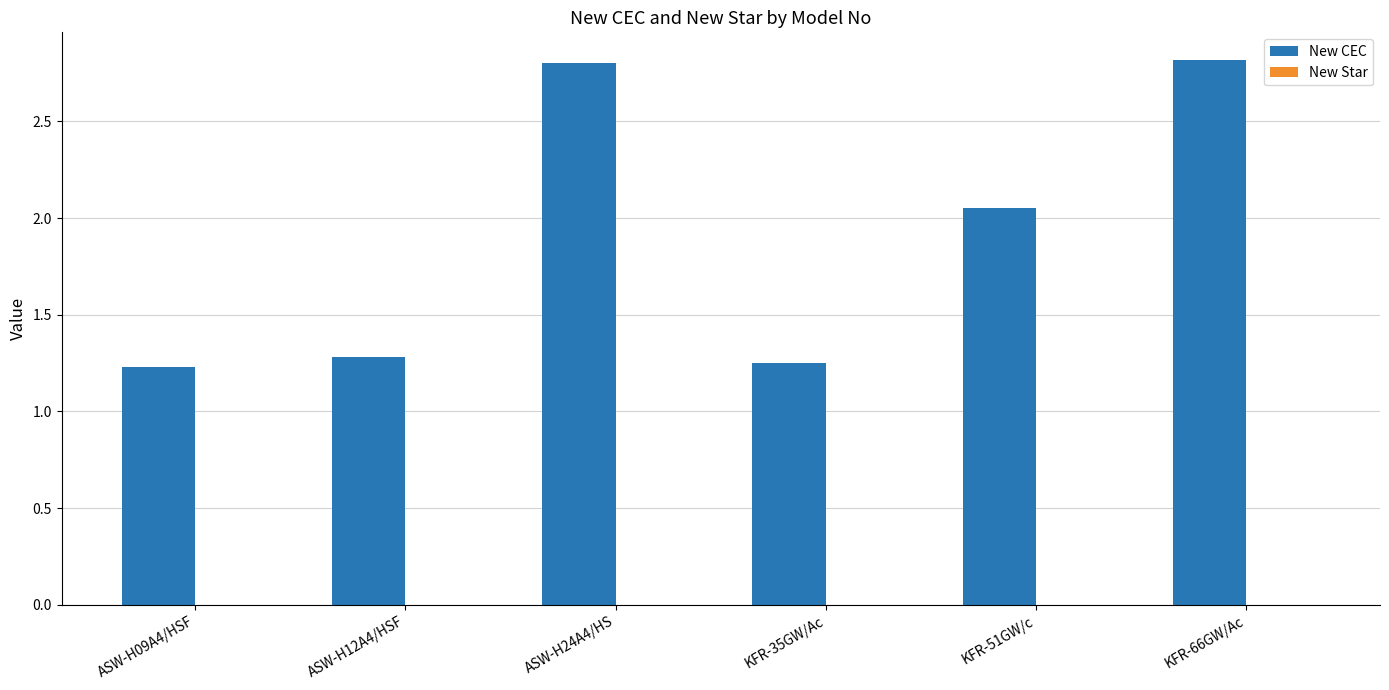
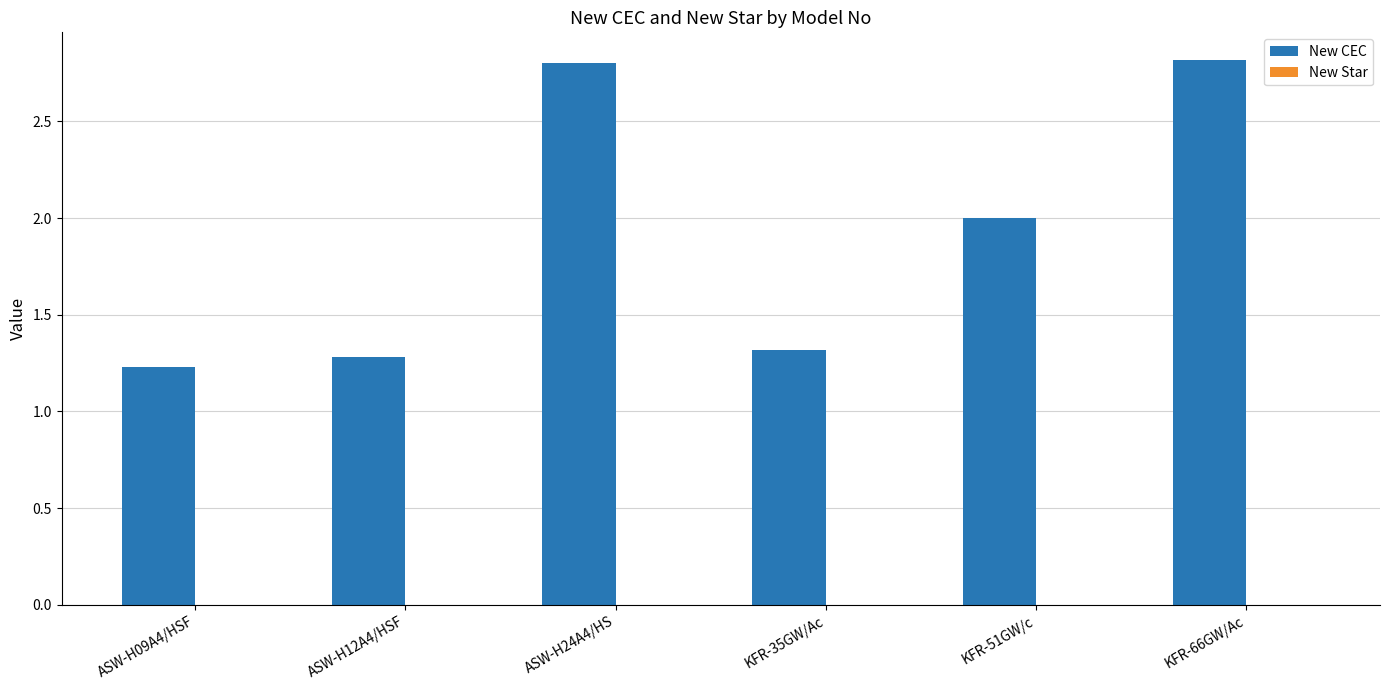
  {
    "New CEC": {
      "ASW-H09A4/HSF": 1.23,
      "ASW-H12A4/HSF": 1.28,
      "ASW-H24A4/HS": 2.80,
-     "KFR-35GW/Ac": 1.25,
-     "KFR-51GW/c": 2.05,
+     "KFR-35GW/Ac": 1.32,
+     "KFR-51GW/c": 2.00,
      "KFR-66GW/Ac": 2.82
    },
    "New Star": {
      "ASW-H09A4/HSF": 0.00,
      "ASW-H12A4/HSF": 0.00,
      "ASW-H24A4/HS": 0.00,
      "KFR-35GW/Ac": 0.00,
      "KFR-51GW/c": 0.00,
      "KFR-66GW/Ac": 0.00
    }
  }
